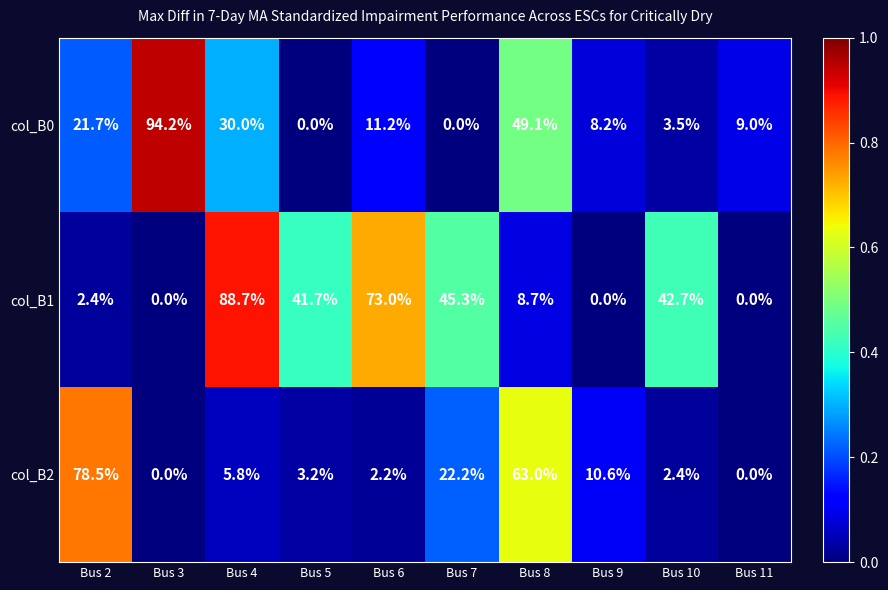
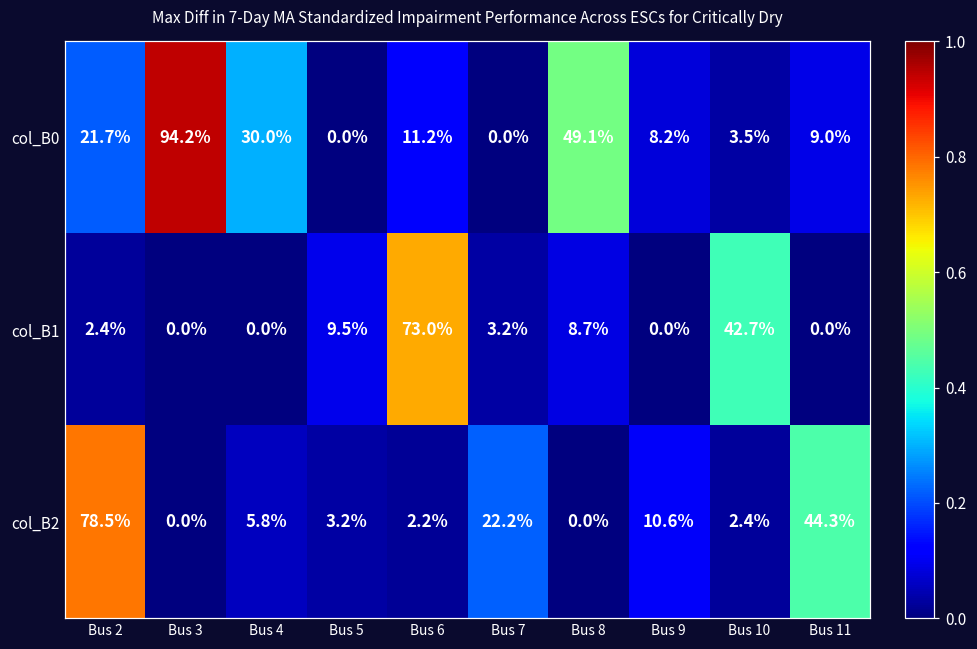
  {
    "col_B0": {
      "Bus 2": "21.7%",
      "Bus 3": "94.2%",
      "Bus 4": "30.0%",
      "Bus 5": "0.0%",
      "Bus 6": "11.2%",
      "Bus 7": "0.0%",
      "Bus 8": "49.1%",
      "Bus 9": "8.2%",
      "Bus 10": "3.5%",
      "Bus 11": "9.0%"
    },
    "col_B1": {
      "Bus 2": "2.4%",
      "Bus 3": "0.0%",
-     "Bus 4": "88.7%",
-     "Bus 5": "41.7%",
+     "Bus 4": "0.0%",
+     "Bus 5": "9.5%",
      "Bus 6": "73.0%",
-     "Bus 7": "45.3%",
+     "Bus 7": "3.2%",
      "Bus 8": "8.7%",
      "Bus 9": "0.0%",
      "Bus 10": "42.7%",
      "Bus 11": "0.0%"
    },
    "col_B2": {
      "Bus 2": "78.5%",
      "Bus 3": "0.0%",
      "Bus 4": "5.8%",
      "Bus 5": "3.2%",
      "Bus 6": "2.2%",
      "Bus 7": "22.2%",
-     "Bus 8": "63.0%",
+     "Bus 8": "0.0%",
      "Bus 9": "10.6%",
      "Bus 10": "2.4%",
-     "Bus 11": "0.0%"
+     "Bus 11": "44.3%"
    }
  }
